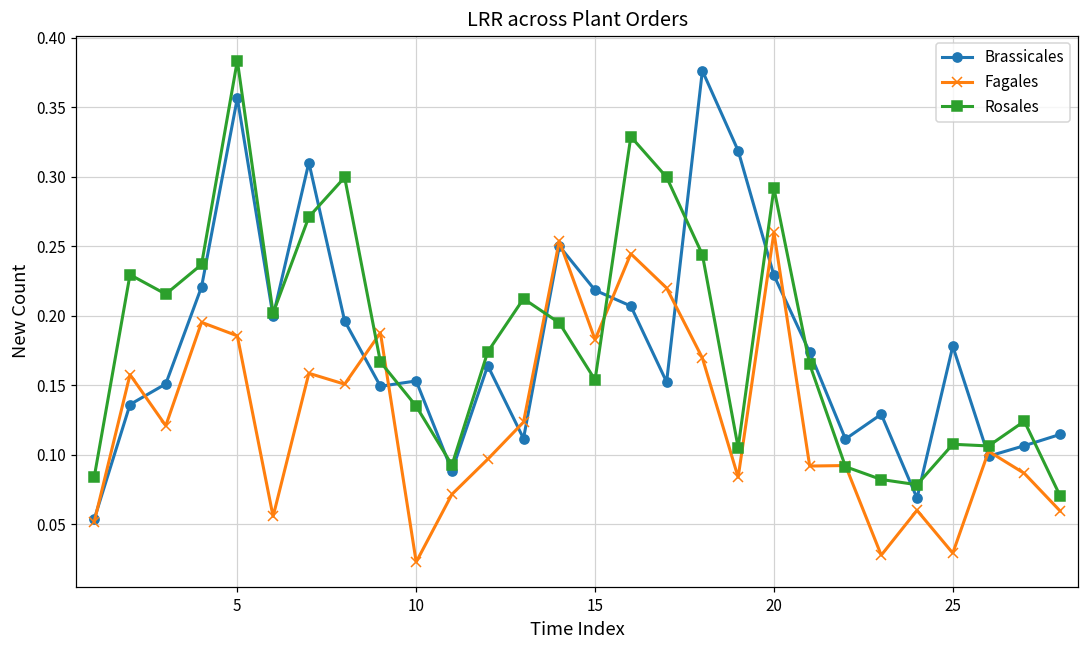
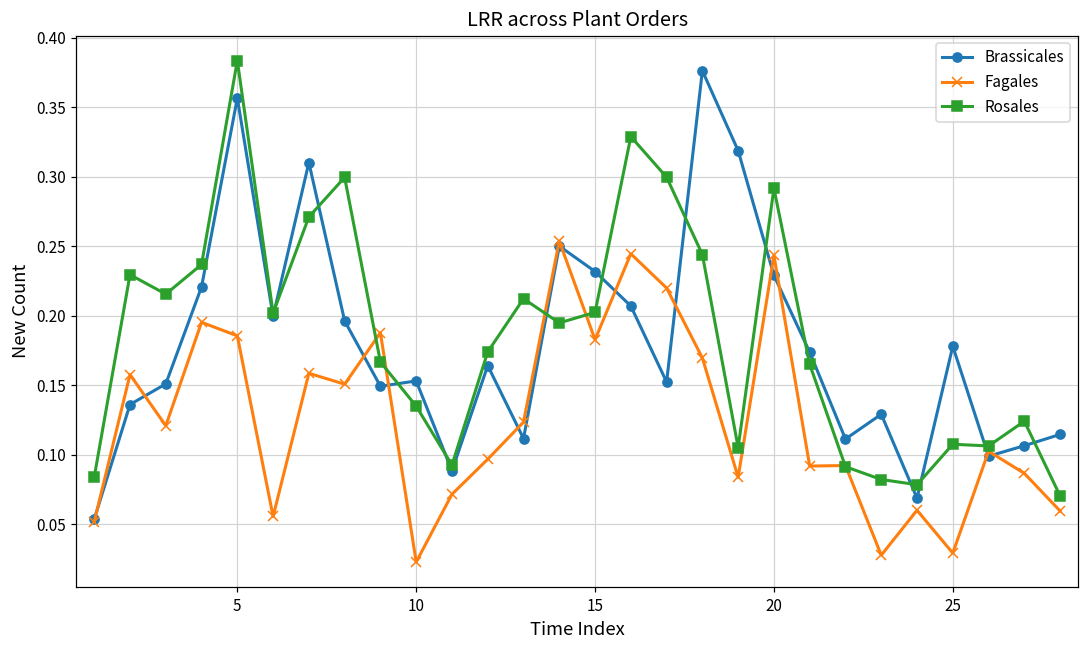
  {
    "Brassicales": {
      "5": 0.357,
      "10": 0.153,
-     "15": 0.218,
+     "15": 0.232,
      "20": 0.229,
      "25": 0.178
    },
    "Fagales": {
      "5": 0.186,
      "10": 0.023,
      "15": 0.183,
-     "20": 0.260,
+     "20": 0.244,
      "25": 0.029
    },
    "Rosales": {
      "5": 0.384,
      "10": 0.135,
-     "15": 0.154,
+     "15": 0.203,
      "20": 0.292,
      "25": 0.108
    }
  }
